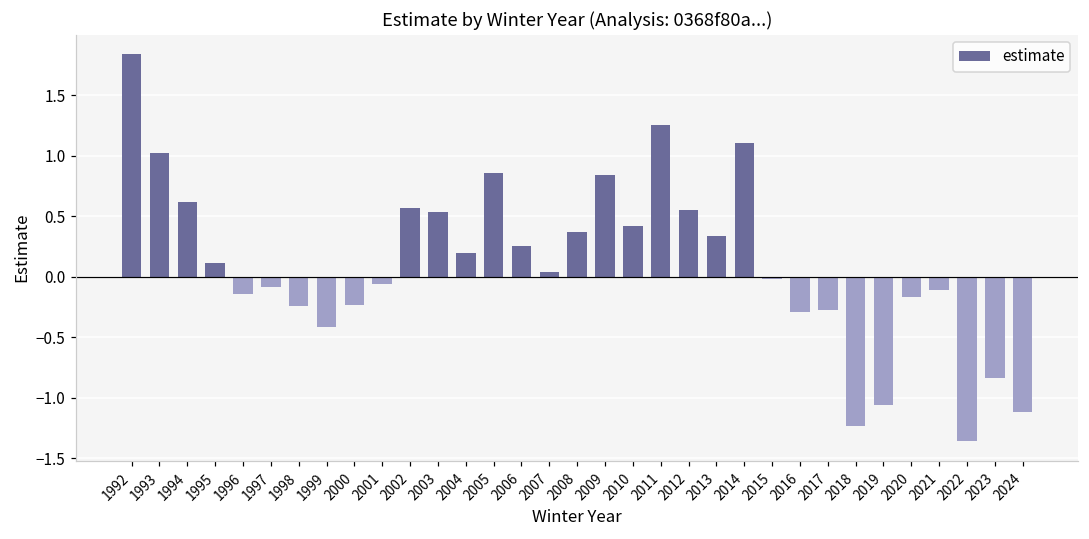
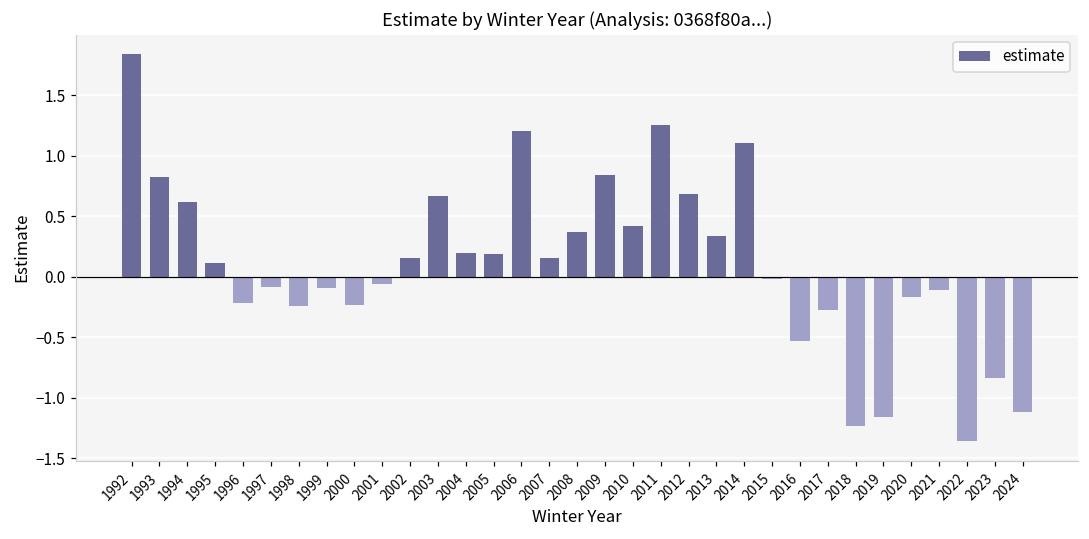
  {
    "1992": 1.84,
-   "1993": 1.02,
+   "1993": 0.82,
    "1994": 0.61,
    "1995": 0.11,
-   "1996": -0.14,
+   "1996": -0.21,
    "1997": -0.08,
    "1998": -0.24,
-   "1999": -0.41,
+   "1999": -0.09,
    "2000": -0.23,
    "2001": -0.06,
-   "2002": 0.56,
-   "2003": 0.54,
+   "2002": 0.16,
+   "2003": 0.67,
    "2004": 0.20,
-   "2005": 0.85,
-   "2006": 0.25,
-   "2007": 0.04,
+   "2005": 0.19,
+   "2006": 1.20,
+   "2007": 0.15,
    "2008": 0.37,
    "2009": 0.84,
    "2010": 0.42,
    "2011": 1.25,
-   "2012": 0.55,
+   "2012": 0.69,
    "2013": 0.34,
    "2014": 1.10,
-   "2016": -0.29,
+   "2016": -0.53,
    "2017": -0.27,
    "2018": -1.23,
-   "2019": -1.06,
+   "2019": -1.16,
    "2020": -0.17,
    "2021": -0.11,
    "2022": -1.36,
    "2023": -0.84,
    "2024": -1.12
  }
